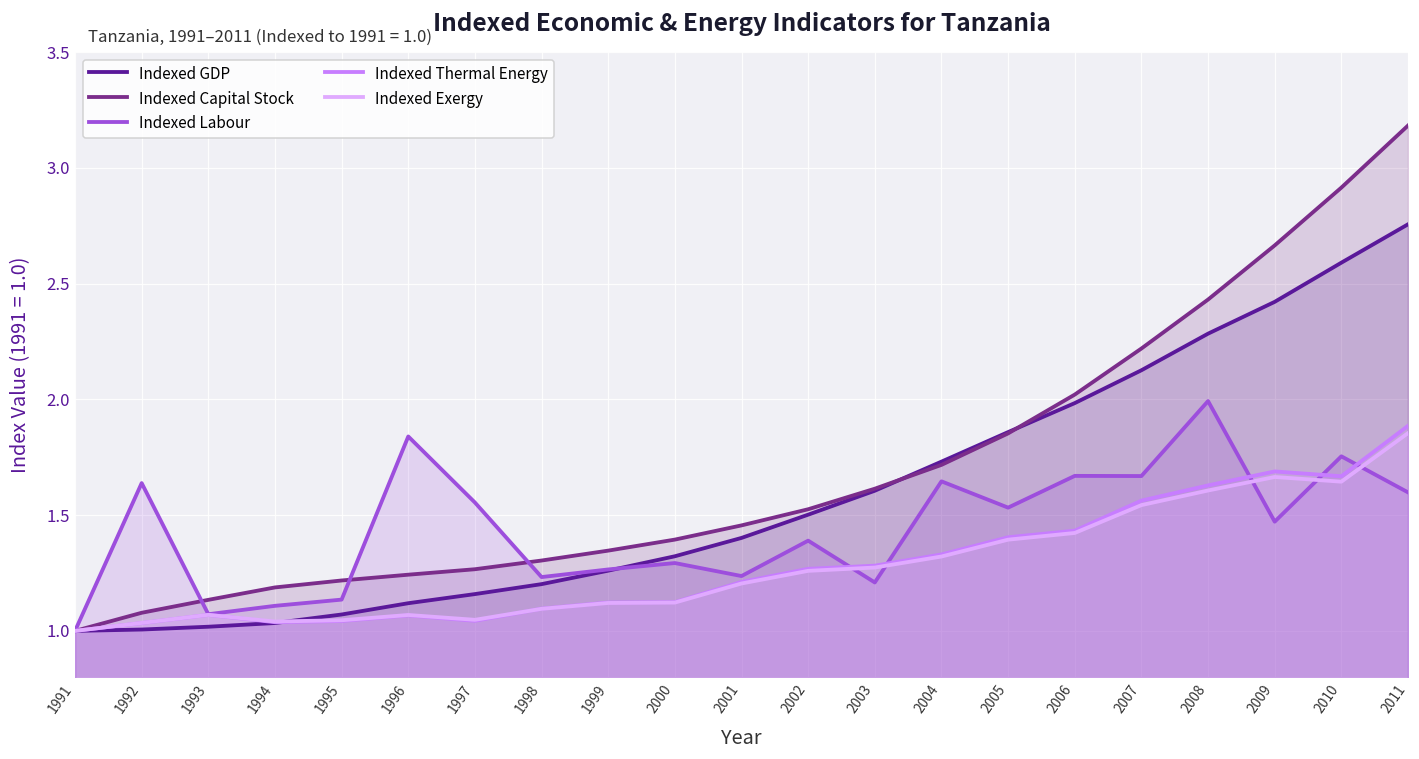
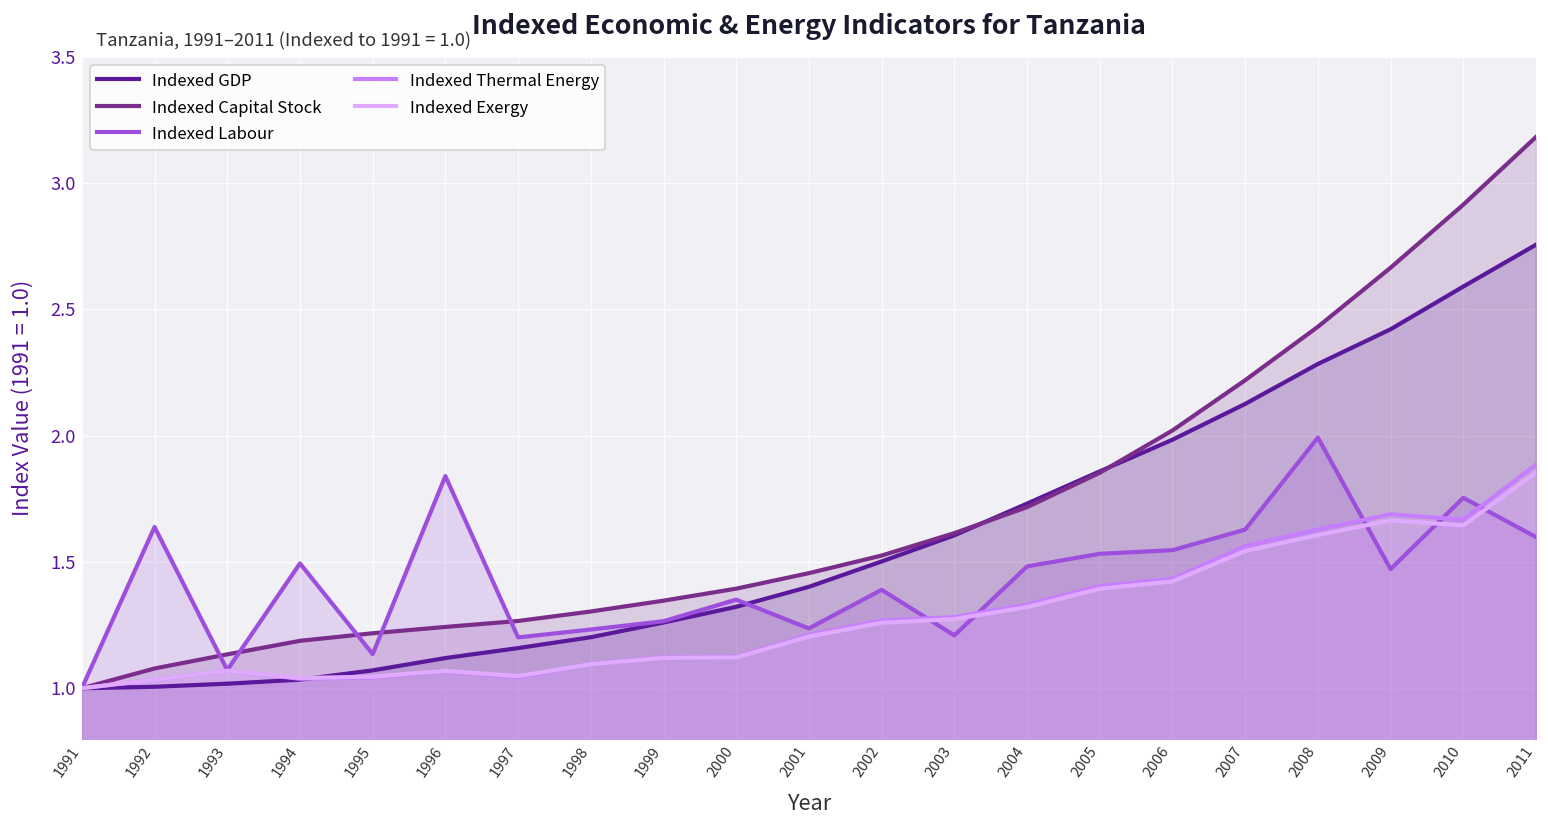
  {
    "Indexed Labour": {
      "1992": 1.64,
-     "1994": 1.11,
+     "1994": 1.49,
      "1995": 1.14,
      "1996": 1.84,
-     "1997": 1.55,
+     "1997": 1.20,
      "1998": 1.23,
-     "2000": 1.29,
+     "2000": 1.35,
      "2001": 1.24,
      "2002": 1.39,
      "2003": 1.21,
-     "2004": 1.65,
+     "2004": 1.48,
      "2005": 1.53,
-     "2006": 1.67,
-     "2007": 1.67,
+     "2006": 1.55,
+     "2007": 1.63,
      "2008": 1.99,
      "2009": 1.47,
      "2010": 1.75,
      "2011": 1.60
    }
  }
